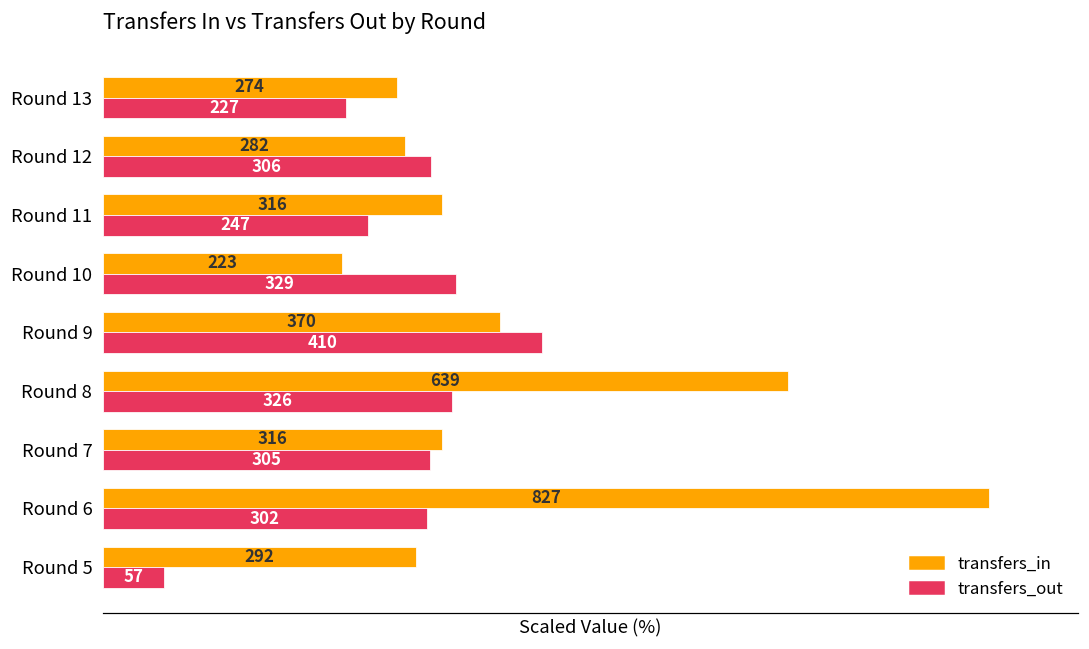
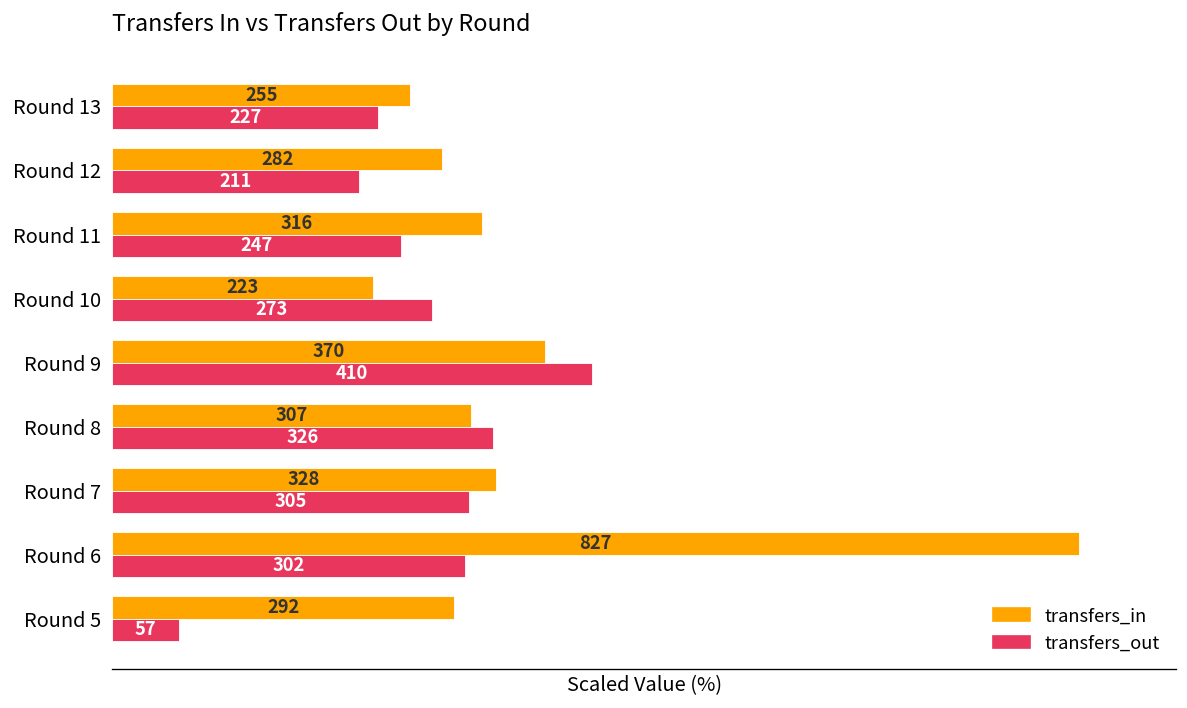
  {
    "transfers_in": {
-     "Round 13": 274,
-     "Round 8": 639,
-     "Round 7": 316
+     "Round 13": 255,
+     "Round 8": 307,
+     "Round 7": 328
    },
    "transfers_out": {
-     "Round 12": 306,
-     "Round 10": 329
+     "Round 12": 211,
+     "Round 10": 273
    }
  }
